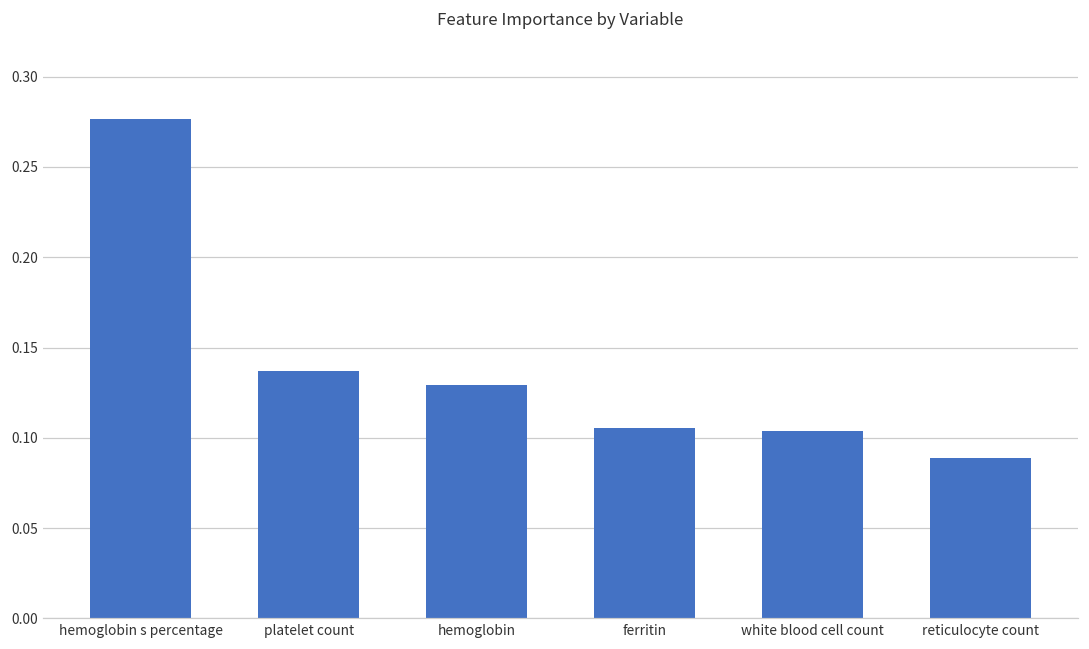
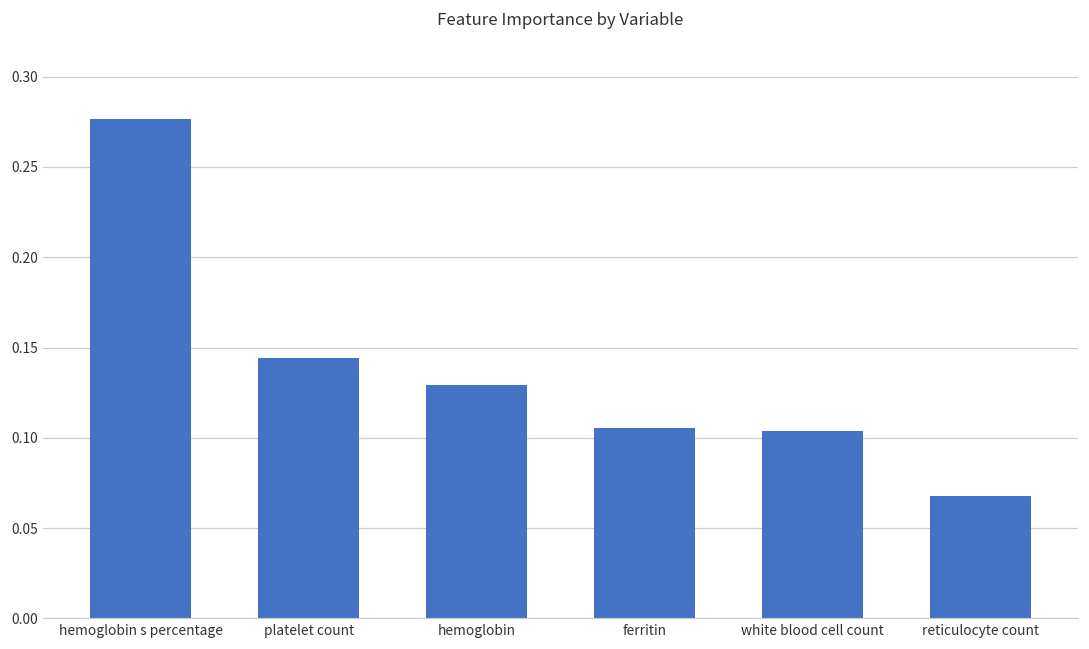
  {
    "hemoglobin s percentage": 0.276,
-   "platelet count": 0.137,
+   "platelet count": 0.144,
    "hemoglobin": 0.129,
    "ferritin": 0.106,
    "white blood cell count": 0.104,
-   "reticulocyte count": 0.089
+   "reticulocyte count": 0.068
  }
